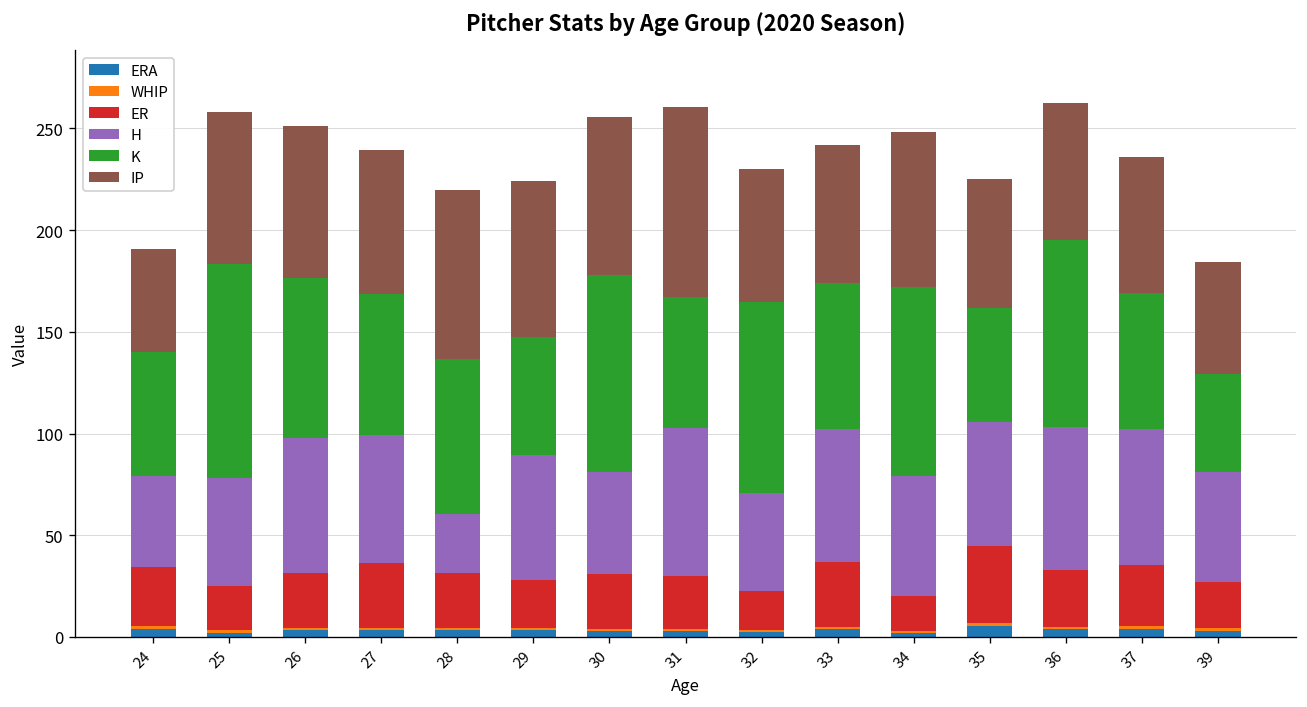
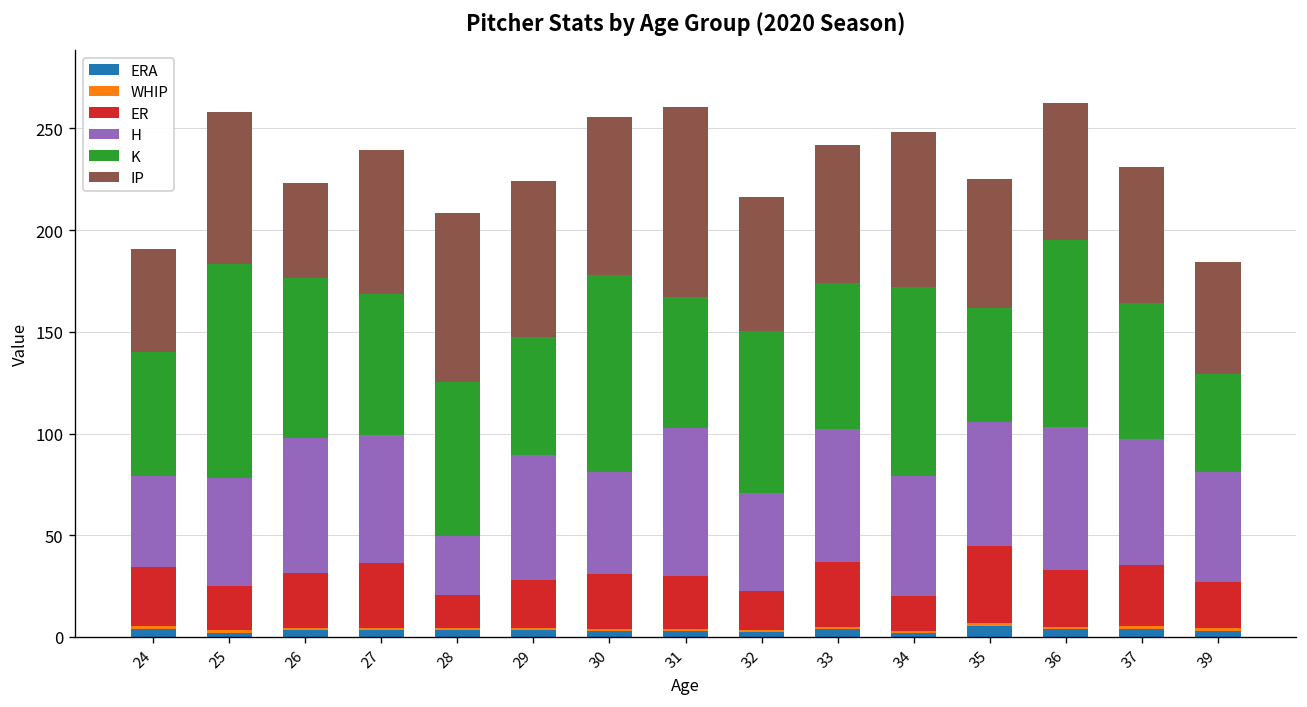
  {
    "ERA": {
      "24": 4,
      "25": 2,
      "26": 4,
      "27": 3,
      "28": 4,
      "29": 3,
      "30": 3,
      "31": 3,
      "32": 3,
      "33": 4,
      "34": 2,
      "35": 5,
      "36": 4,
      "37": 4,
      "39": 3
    },
    "ER": {
      "24": 29,
      "25": 22,
      "26": 27,
      "27": 32,
-     "28": 27,
+     "28": 16,
      "29": 24,
      "30": 27,
      "31": 26,
      "32": 19,
      "33": 32,
      "34": 17,
      "35": 38,
      "36": 28,
      "37": 30,
      "39": 23
    },
    "H": {
      "24": 45,
      "25": 53,
      "26": 66,
      "27": 63,
      "28": 29,
      "29": 61,
      "30": 50,
      "31": 73,
      "32": 48,
      "33": 65,
      "34": 59,
      "35": 61,
      "36": 70,
-     "37": 67,
+     "37": 62,
      "39": 54
    },
    "K": {
      "24": 61,
      "25": 105,
      "26": 79,
      "27": 69,
      "28": 76,
      "29": 58,
      "30": 97,
      "31": 64,
-     "32": 94,
+     "32": 80,
      "33": 72,
      "34": 93,
      "35": 56,
      "36": 92,
      "37": 67,
      "39": 48
    },
    "IP": {
      "24": 50,
      "25": 75,
-     "26": 74,
+     "26": 46,
      "27": 71,
      "28": 83,
      "29": 77,
      "30": 78,
      "31": 94,
      "32": 66,
      "33": 68,
      "34": 76,
      "35": 63,
      "36": 67,
      "37": 67,
      "39": 55
    }
  }
